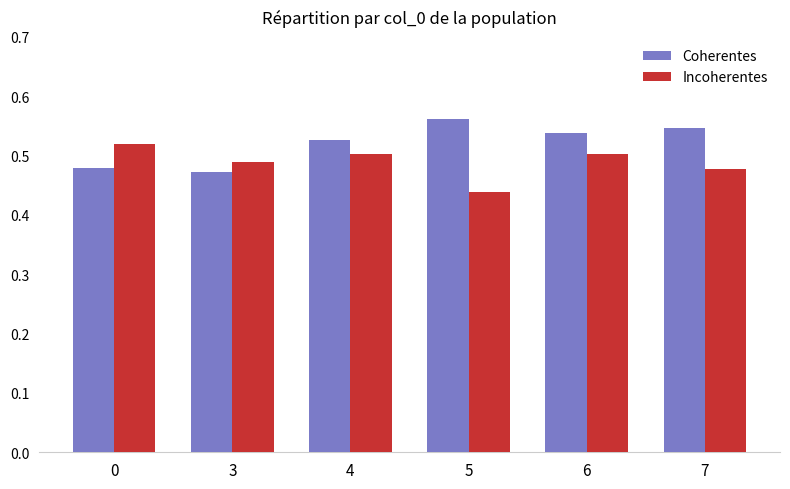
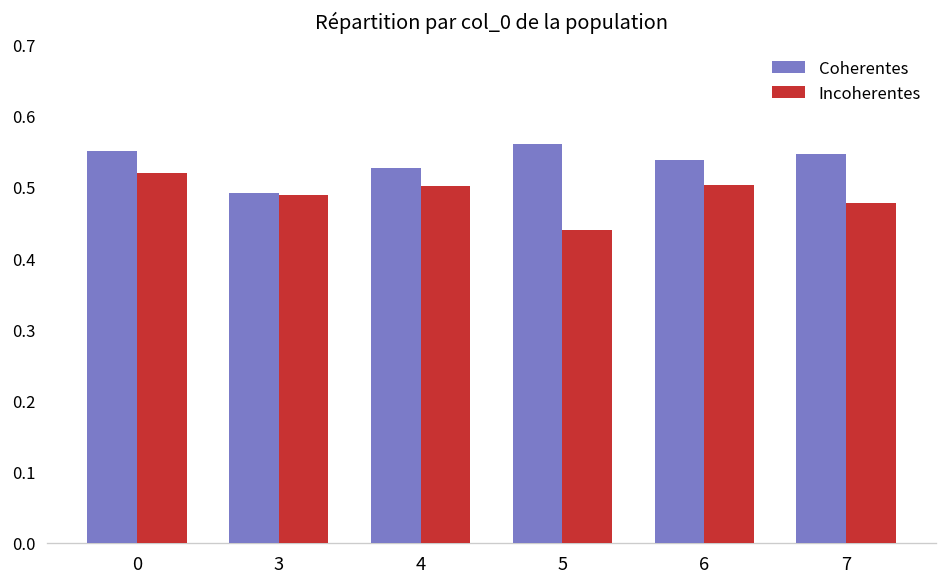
  {
    "Coherentes": {
-     "0": 0.48,
-     "3": 0.47,
+     "0": 0.55,
+     "3": 0.49,
      "4": 0.53,
      "5": 0.56,
      "6": 0.54,
      "7": 0.55
    },
    "Incoherentes": {
      "0": 0.52,
      "3": 0.49,
      "4": 0.50,
      "5": 0.44,
      "6": 0.50,
      "7": 0.48
    }
  }
